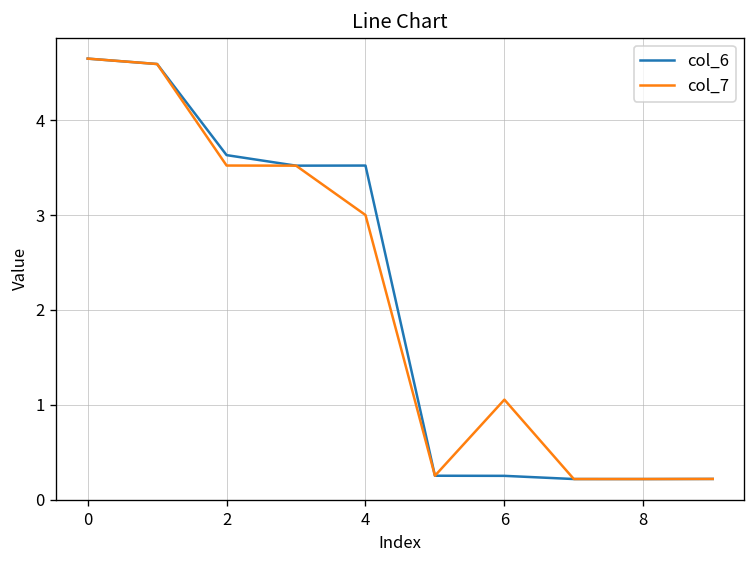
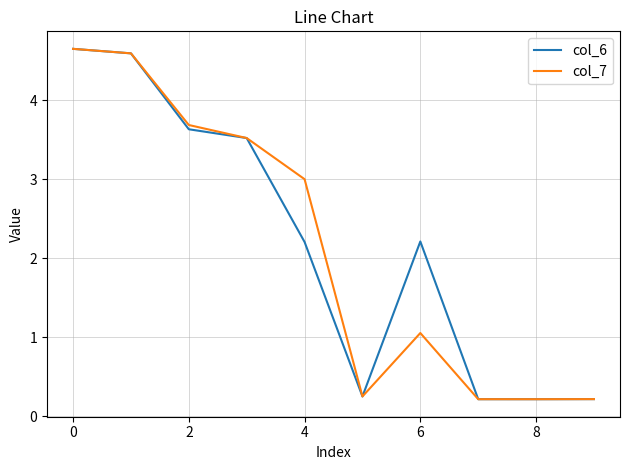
  {
    "col_6": {
      "2": 3.6,
-     "4": 3.5,
-     "6": 0.3
+     "4": 2.2,
+     "6": 2.2
    },
    "col_7": {
-     "2": 3.5,
+     "2": 3.7,
      "4": 3.0,
      "6": 1.1
    }
  }
